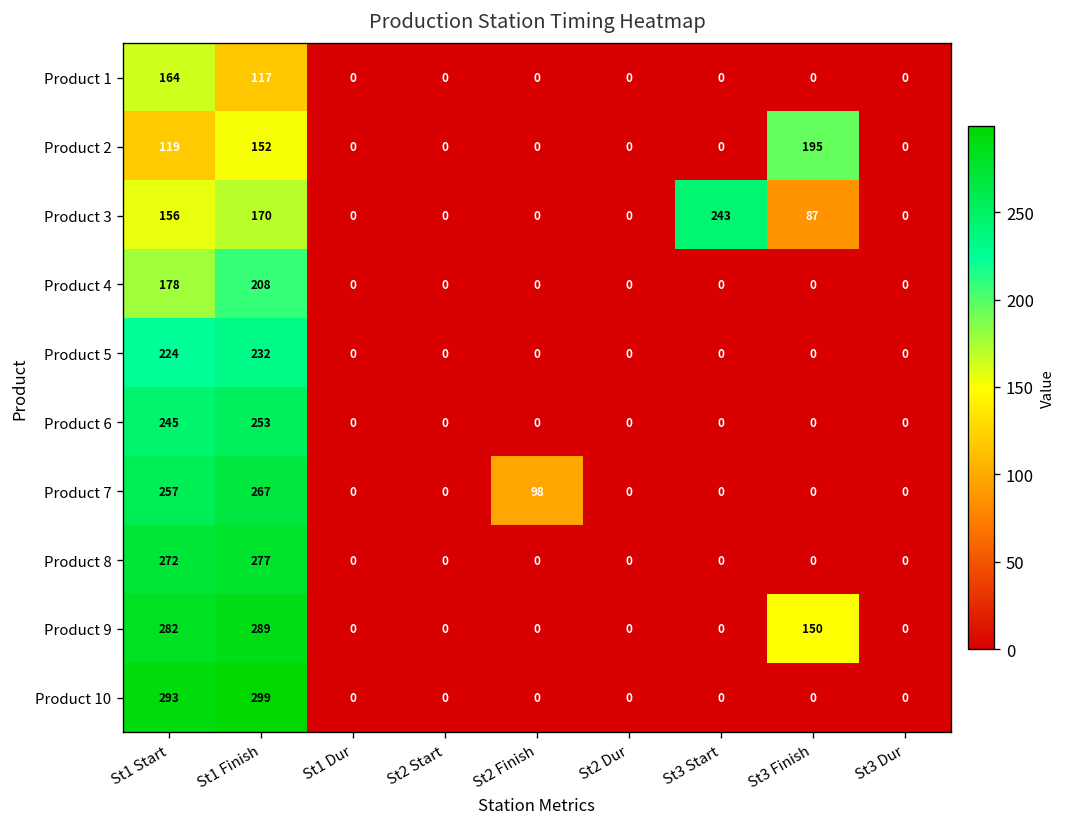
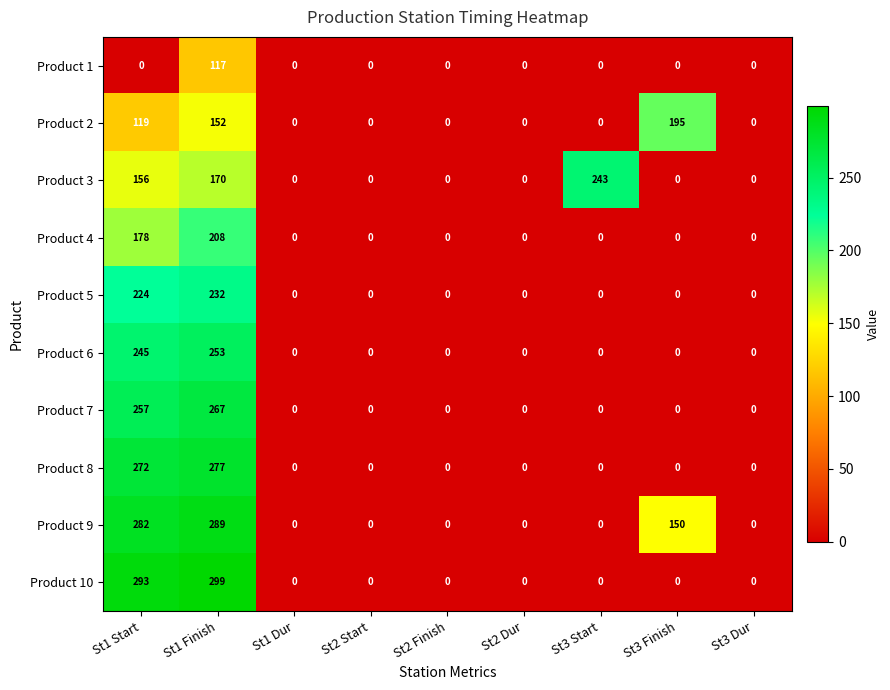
  {
    "Product 1": {
-     "St1 Start": 164,
+     "St1 Start": 0,
      "St1 Finish": 117,
      "St1 Dur": 0,
      "St2 Start": 0,
      "St2 Finish": 0,
      "St2 Dur": 0,
      "St3 Start": 0,
      "St3 Finish": 0,
      "St3 Dur": 0
    },
    "Product 2": {
      "St1 Start": 119,
      "St1 Finish": 152,
      "St1 Dur": 0,
      "St2 Start": 0,
      "St2 Finish": 0,
      "St2 Dur": 0,
      "St3 Start": 0,
      "St3 Finish": 195,
      "St3 Dur": 0
    },
    "Product 3": {
      "St1 Start": 156,
      "St1 Finish": 170,
      "St1 Dur": 0,
      "St2 Start": 0,
      "St2 Finish": 0,
      "St2 Dur": 0,
      "St3 Start": 243,
-     "St3 Finish": 87,
+     "St3 Finish": 0,
      "St3 Dur": 0
    },
    "Product 4": {
      "St1 Start": 178,
      "St1 Finish": 208,
      "St1 Dur": 0,
      "St2 Start": 0,
      "St2 Finish": 0,
      "St2 Dur": 0,
      "St3 Start": 0,
      "St3 Finish": 0,
      "St3 Dur": 0
    },
    "Product 5": {
      "St1 Start": 224,
      "St1 Finish": 232,
      "St1 Dur": 0,
      "St2 Start": 0,
      "St2 Finish": 0,
      "St2 Dur": 0,
      "St3 Start": 0,
      "St3 Finish": 0,
      "St3 Dur": 0
    },
    "Product 6": {
      "St1 Start": 245,
      "St1 Finish": 253,
      "St1 Dur": 0,
      "St2 Start": 0,
      "St2 Finish": 0,
      "St2 Dur": 0,
      "St3 Start": 0,
      "St3 Finish": 0,
      "St3 Dur": 0
    },
    "Product 7": {
      "St1 Start": 257,
      "St1 Finish": 267,
      "St1 Dur": 0,
      "St2 Start": 0,
-     "St2 Finish": 98,
+     "St2 Finish": 0,
      "St2 Dur": 0,
      "St3 Start": 0,
      "St3 Finish": 0,
      "St3 Dur": 0
    },
    "Product 8": {
      "St1 Start": 272,
      "St1 Finish": 277,
      "St1 Dur": 0,
      "St2 Start": 0,
      "St2 Finish": 0,
      "St2 Dur": 0,
      "St3 Start": 0,
      "St3 Finish": 0,
      "St3 Dur": 0
    },
    "Product 9": {
      "St1 Start": 282,
      "St1 Finish": 289,
      "St1 Dur": 0,
      "St2 Start": 0,
      "St2 Finish": 0,
      "St2 Dur": 0,
      "St3 Start": 0,
      "St3 Finish": 150,
      "St3 Dur": 0
    },
    "Product 10": {
      "St1 Start": 293,
      "St1 Finish": 299,
      "St1 Dur": 0,
      "St2 Start": 0,
      "St2 Finish": 0,
      "St2 Dur": 0,
      "St3 Start": 0,
      "St3 Finish": 0,
      "St3 Dur": 0
    }
  }
